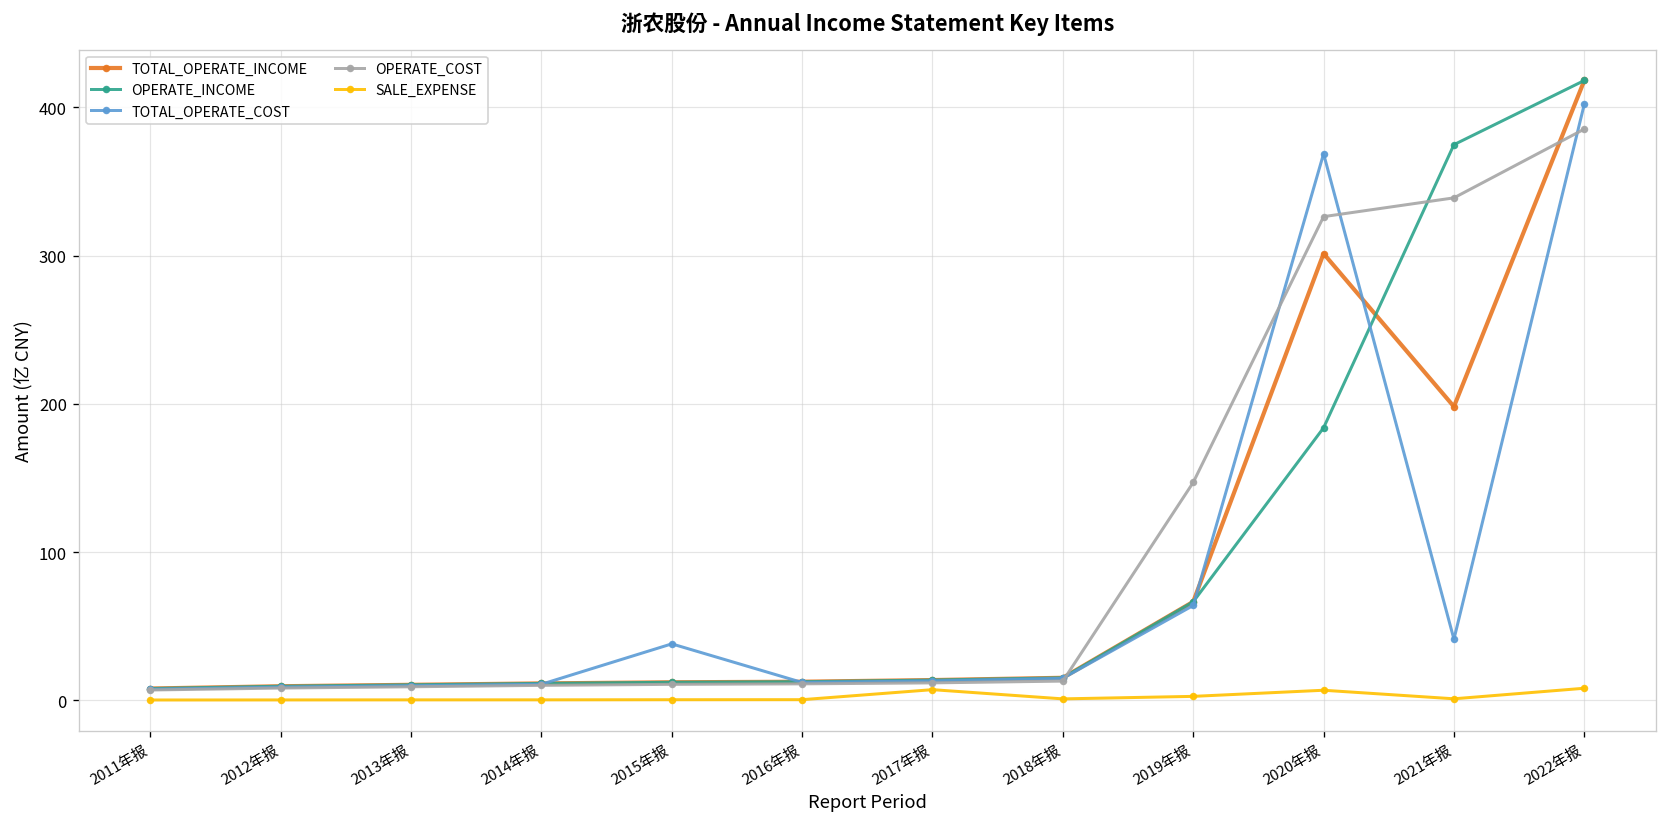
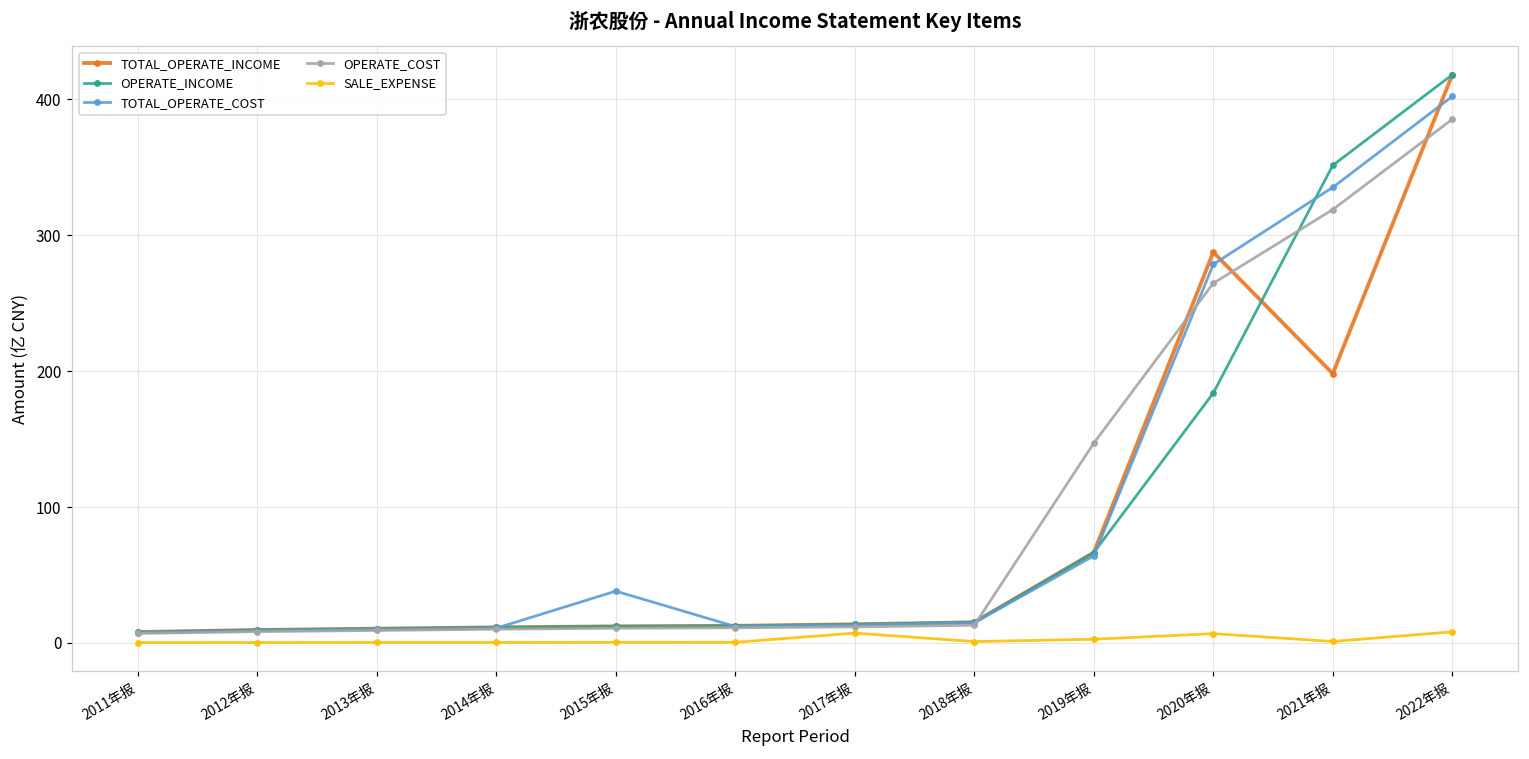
  {
    "TOTAL_OPERATE_INCOME": {
-     "2020年报": 301,
+     "2020年报": 287,
      "2021年报": 198
    },
    "OPERATE_INCOME": {
      "2020年报": 184,
-     "2021年报": 375
+     "2021年报": 351
    },
    "TOTAL_OPERATE_COST": {
      "2015年报": 38,
      "2019年报": 64,
-     "2020年报": 369,
-     "2021年报": 41,
+     "2020年报": 279,
+     "2021年报": 335,
      "2022年报": 402
    },
    "OPERATE_COST": {
      "2019年报": 147,
-     "2020年报": 326,
-     "2021年报": 339,
+     "2020年报": 265,
+     "2021年报": 319,
      "2022年报": 385
    },
    "SALE_EXPENSE": {
      "2011年报": 0,
      "2012年报": 0,
      "2013年报": 0,
      "2014年报": 0,
      "2015年报": 0,
      "2016年报": 0,
      "2017年报": 7,
      "2018年报": 1,
      "2019年报": 3,
      "2020年报": 7,
      "2021年报": 1,
      "2022年报": 8
    }
  }
